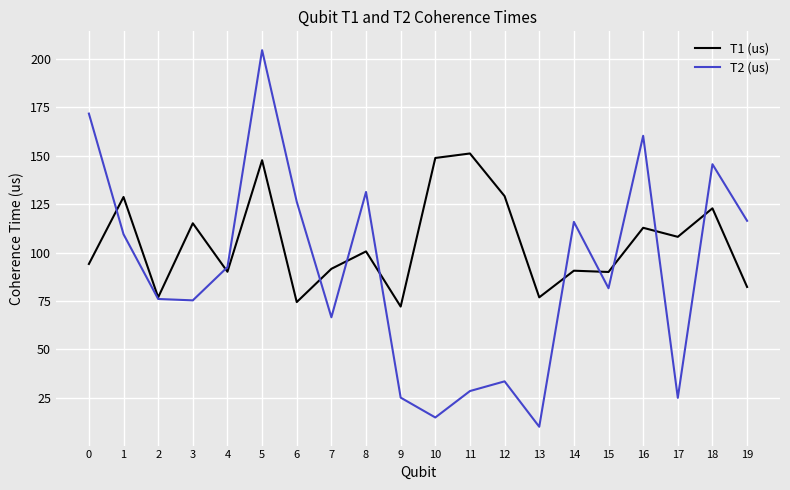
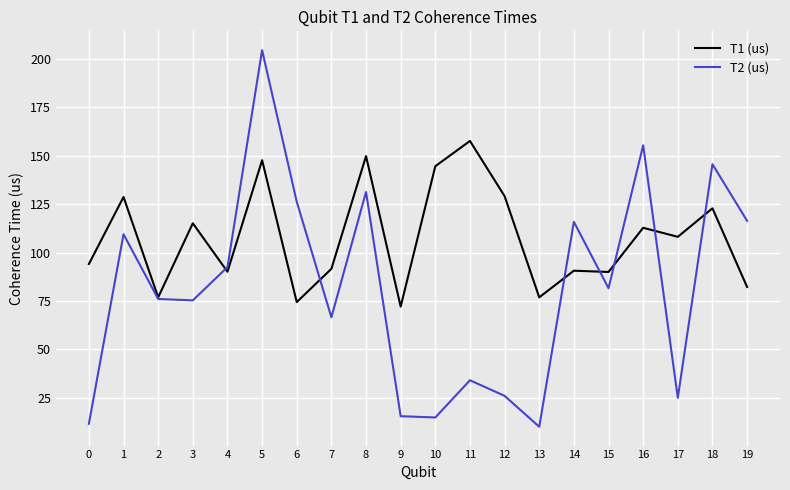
  {
    "T1 (us)": {
      "0": 94,
      "1": 129,
      "3": 115,
      "4": 90,
      "5": 148,
      "6": 74,
      "7": 92,
-     "8": 101,
+     "8": 150,
      "9": 72,
-     "10": 149,
-     "11": 151,
+     "10": 145,
+     "11": 158,
      "12": 129,
      "13": 77,
      "14": 91,
      "15": 90,
      "16": 113,
      "17": 108,
      "18": 123,
      "19": 82
    },
    "T2 (us)": {
-     "0": 172,
+     "0": 12,
      "1": 109,
      "3": 75,
      "4": 93,
      "5": 205,
      "6": 126,
      "7": 67,
      "8": 131,
-     "9": 25,
+     "9": 16,
      "10": 15,
-     "11": 29,
-     "12": 34,
+     "11": 34,
+     "12": 26,
      "13": 10,
      "14": 116,
      "15": 82,
-     "16": 160,
+     "16": 155,
      "17": 25,
      "18": 146,
      "19": 116
    }
  }
